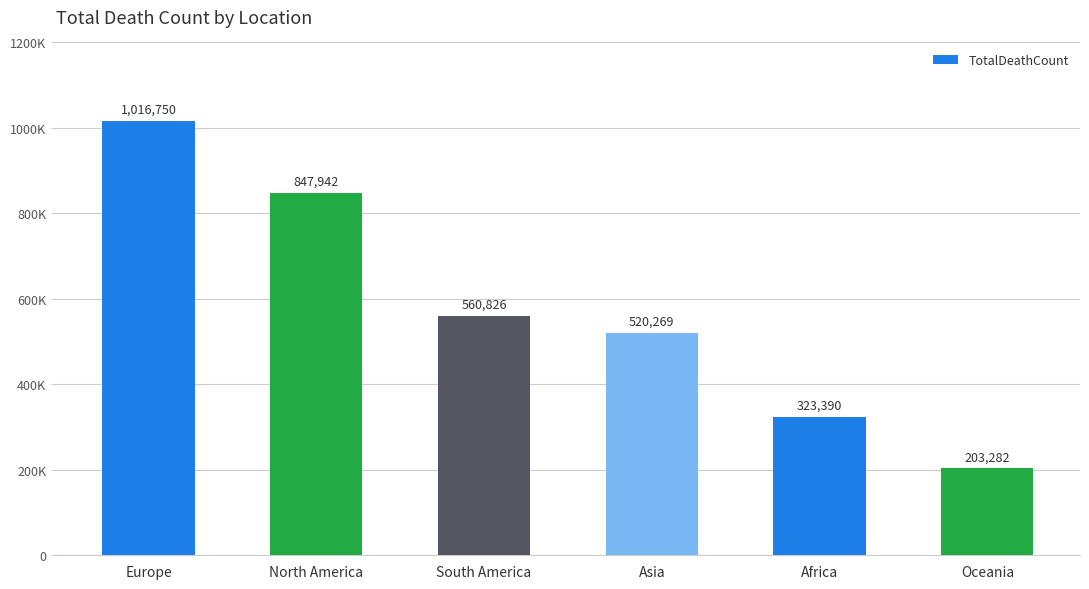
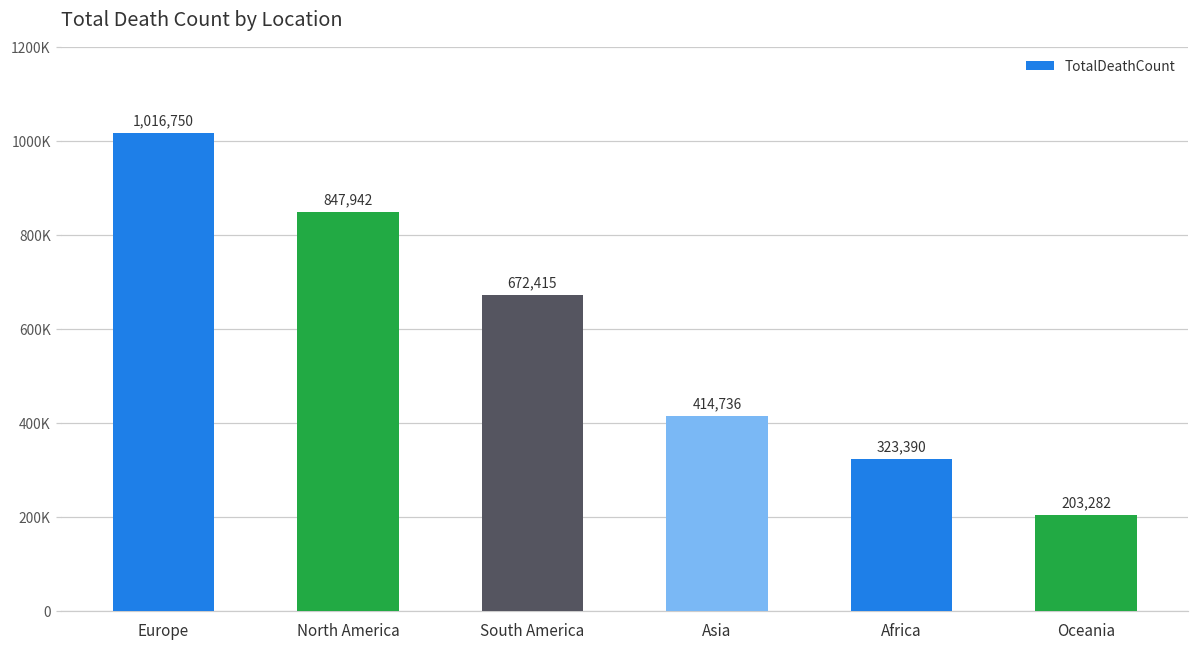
  {
    "Europe": "1,016,750",
    "North America": "847,942",
-   "South America": "560,826",
-   "Asia": "520,269",
+   "South America": "672,415",
+   "Asia": "414,736",
    "Africa": "323,390",
    "Oceania": "203,282"
  }
